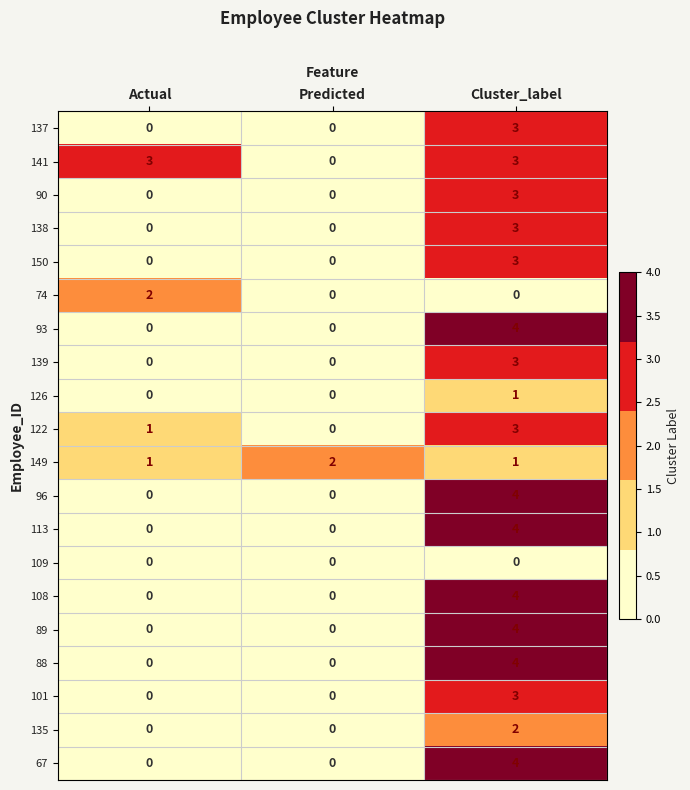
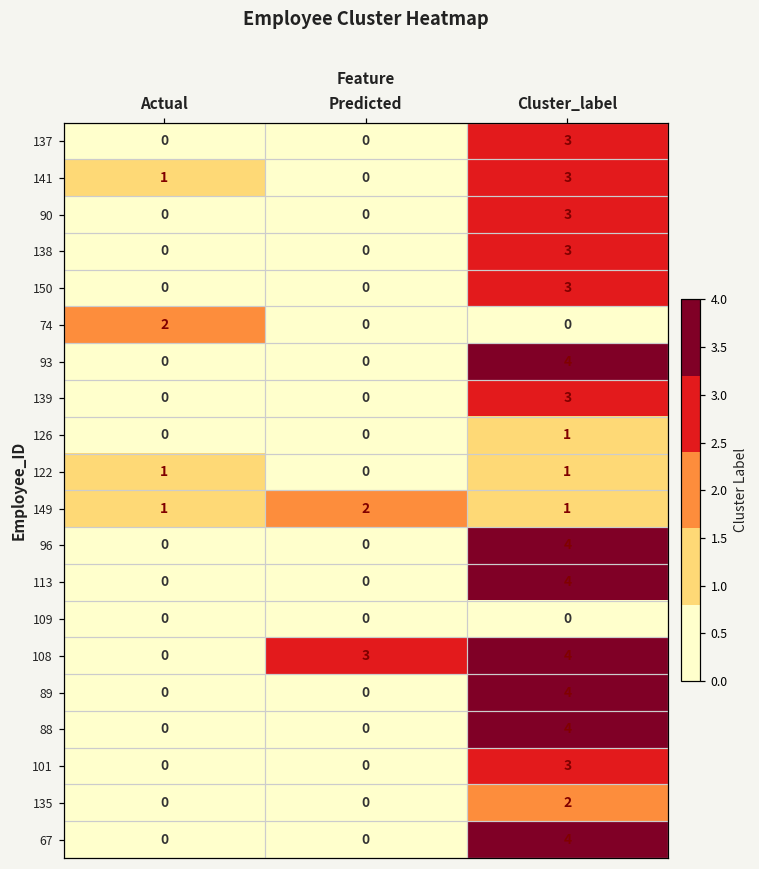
  {
    "137": {
      "Actual": 0,
      "Predicted": 0,
      "Cluster_label": 3
    },
    "141": {
-     "Actual": 3,
+     "Actual": 1,
      "Predicted": 0,
      "Cluster_label": 3
    },
    "90": {
      "Actual": 0,
      "Predicted": 0,
      "Cluster_label": 3
    },
    "138": {
      "Actual": 0,
      "Predicted": 0,
      "Cluster_label": 3
    },
    "150": {
      "Actual": 0,
      "Predicted": 0,
      "Cluster_label": 3
    },
    "74": {
      "Actual": 2,
      "Predicted": 0,
      "Cluster_label": 0
    },
    "93": {
      "Actual": 0,
      "Predicted": 0
    },
    "139": {
      "Actual": 0,
      "Predicted": 0,
      "Cluster_label": 3
    },
    "126": {
      "Actual": 0,
      "Predicted": 0,
      "Cluster_label": 1
    },
    "122": {
      "Actual": 1,
      "Predicted": 0,
-     "Cluster_label": 3
+     "Cluster_label": 1
    },
    "149": {
      "Actual": 1,
      "Predicted": 2,
      "Cluster_label": 1
    },
    "96": {
      "Actual": 0,
      "Predicted": 0
    },
    "113": {
      "Actual": 0,
      "Predicted": 0
    },
    "109": {
      "Actual": 0,
      "Predicted": 0,
      "Cluster_label": 0
    },
    "108": {
      "Actual": 0,
-     "Predicted": 0
+     "Predicted": 3
    },
    "89": {
      "Actual": 0,
      "Predicted": 0
    },
    "88": {
      "Actual": 0,
      "Predicted": 0
    },
    "101": {
      "Actual": 0,
      "Predicted": 0,
      "Cluster_label": 3
    },
    "135": {
      "Actual": 0,
      "Predicted": 0,
      "Cluster_label": 2
    },
    "67": {
      "Actual": 0,
      "Predicted": 0
    }
  }
